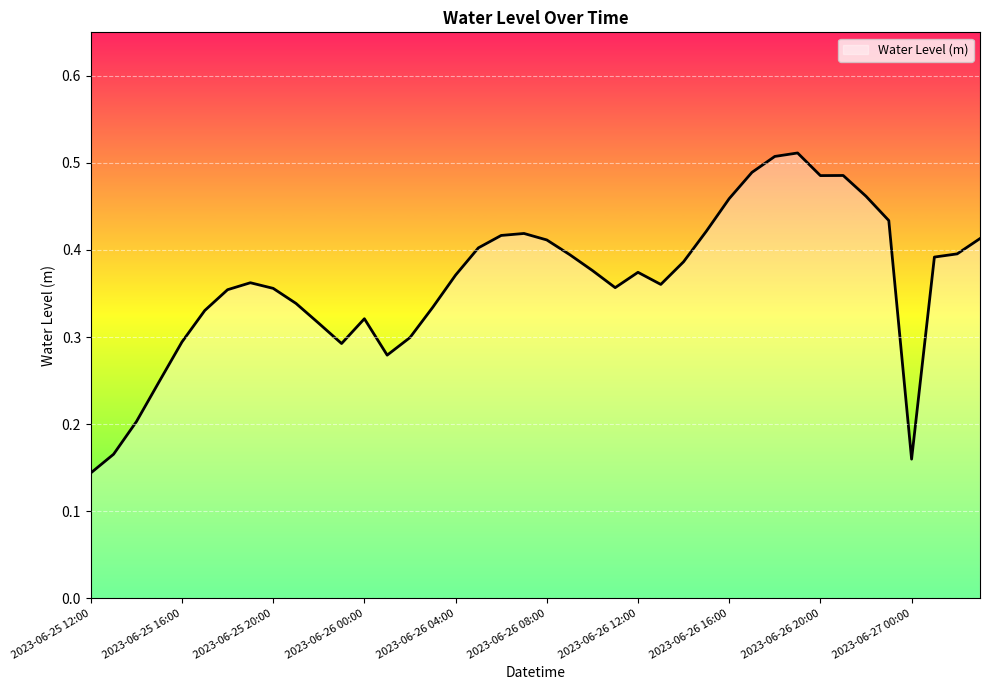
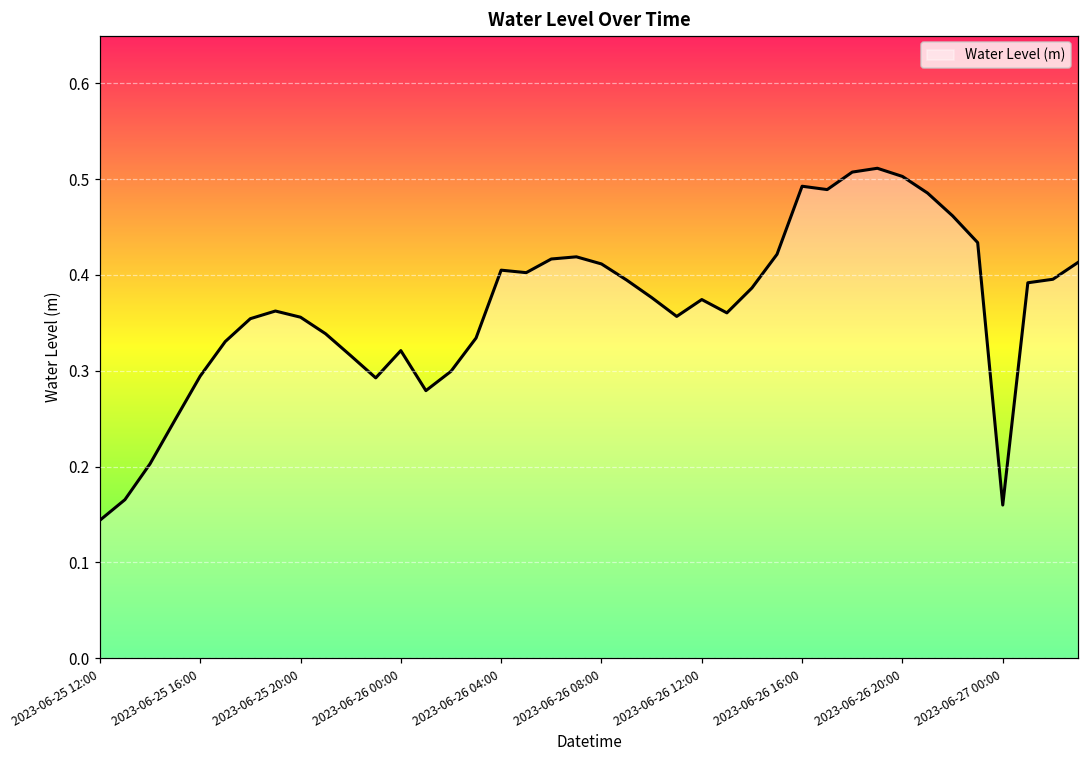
  {
    "2023-06-25 12:00": 0.14,
    "2023-06-25 16:00": 0.29,
    "2023-06-25 20:00": 0.36,
    "2023-06-26 00:00": 0.32,
-   "2023-06-26 04:00": 0.37,
+   "2023-06-26 04:00": 0.41,
    "2023-06-26 08:00": 0.41,
    "2023-06-26 12:00": 0.37,
-   "2023-06-26 16:00": 0.46,
-   "2023-06-26 20:00": 0.49,
+   "2023-06-26 16:00": 0.49,
+   "2023-06-26 20:00": 0.50,
    "2023-06-27 00:00": 0.16
  }
